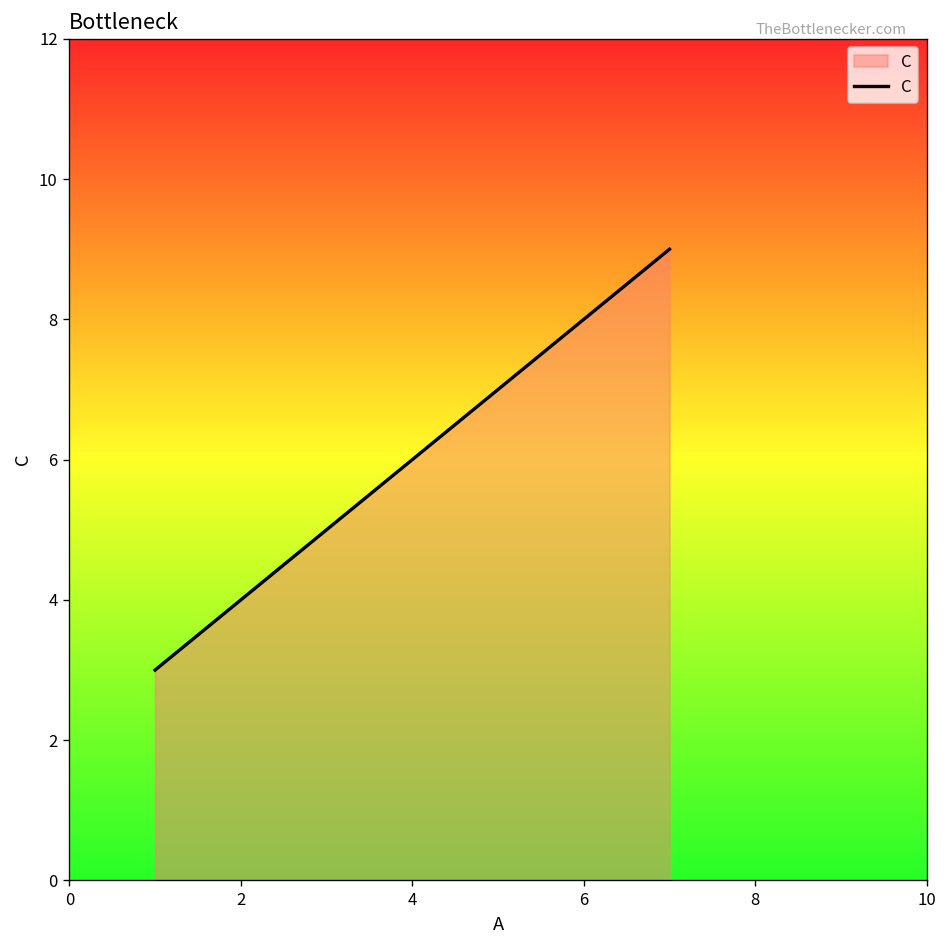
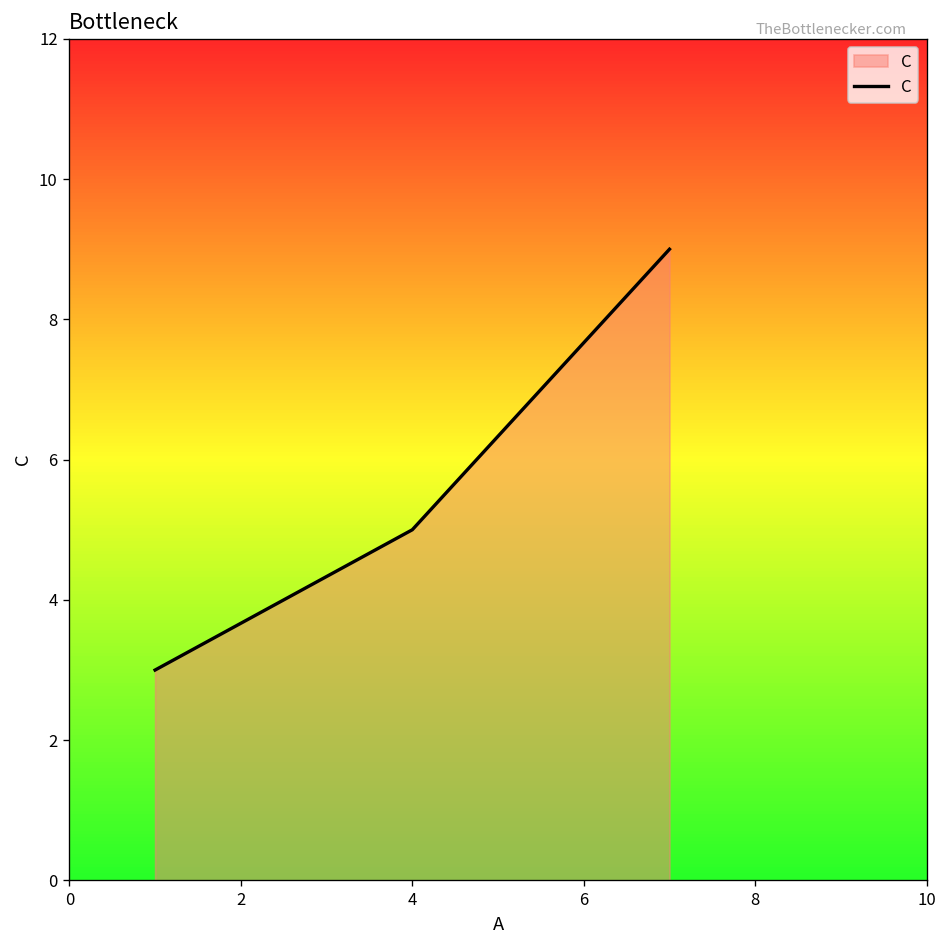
  {
-   "4": 6
+   "4": 5
  }
